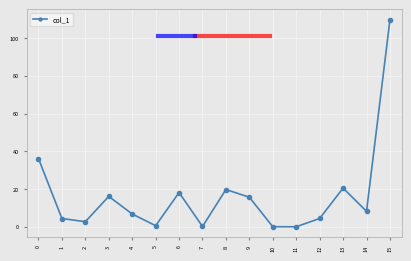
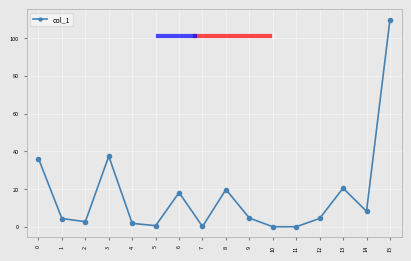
  {
    "0": 36,
    "1": 4,
    "2": 3,
-   "3": 16,
-   "4": 7,
+   "3": 37,
+   "4": 2,
    "5": 1,
    "6": 18,
    "7": 0,
    "8": 20,
-   "9": 16,
+   "9": 5,
    "10": 0,
    "11": 0,
    "12": 4,
    "13": 20,
    "14": 8,
    "15": 110
  }
